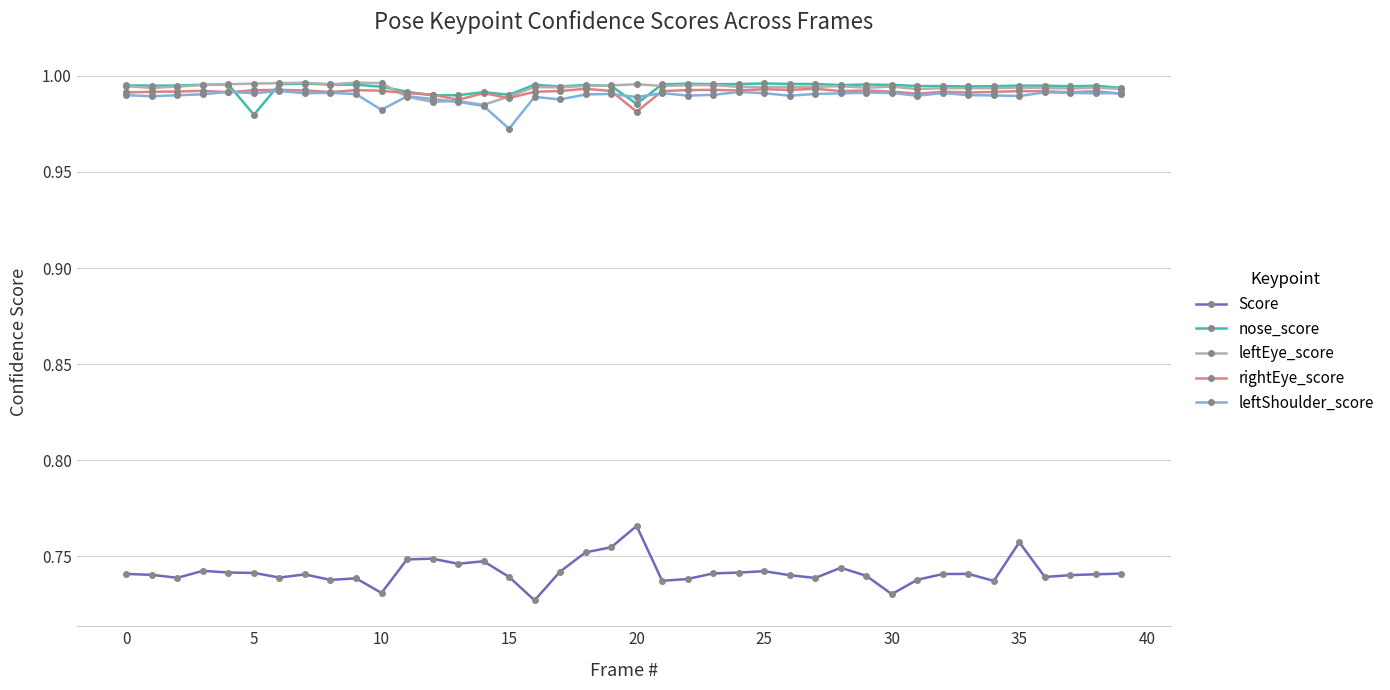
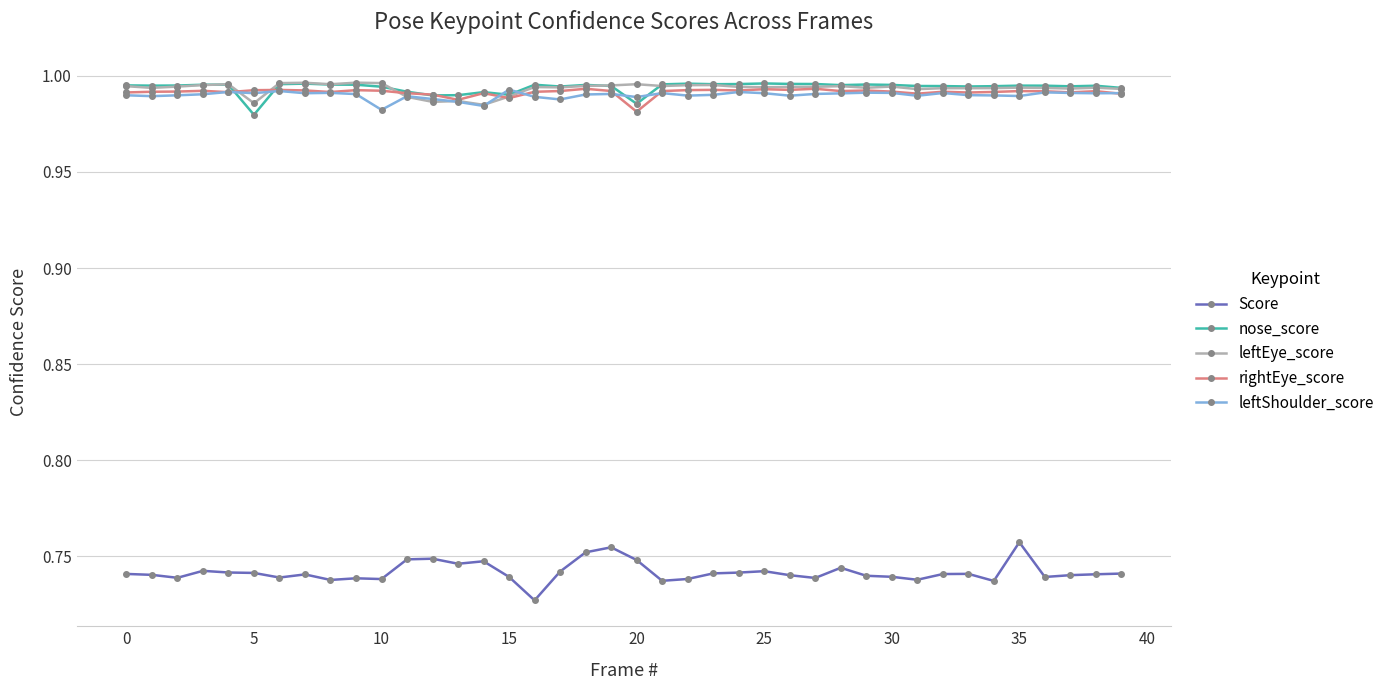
  {
    "Score": {
      "0": 0.741,
      "5": 0.741,
-     "10": 0.731,
+     "10": 0.738,
      "15": 0.739,
-     "20": 0.766,
+     "20": 0.748,
      "25": 0.742,
-     "30": 0.730,
+     "30": 0.739,
      "35": 0.757
    },
    "nose_score": {
      "5": 0.980,
      "10": 0.994,
      "20": 0.985,
      "25": 0.996
    },
    "leftEye_score": {
-     "5": 0.996,
+     "5": 0.986,
      "10": 0.996,
      "20": 0.996
    },
    "rightEye_score": {
      "0": 0.991,
      "5": 0.993,
      "10": 0.992,
      "20": 0.981,
      "35": 0.992
    },
    "leftShoulder_score": {
      "0": 0.990,
      "5": 0.991,
      "10": 0.982,
-     "15": 0.972,
+     "15": 0.993,
      "20": 0.989,
      "25": 0.991,
      "35": 0.990
    }
  }
